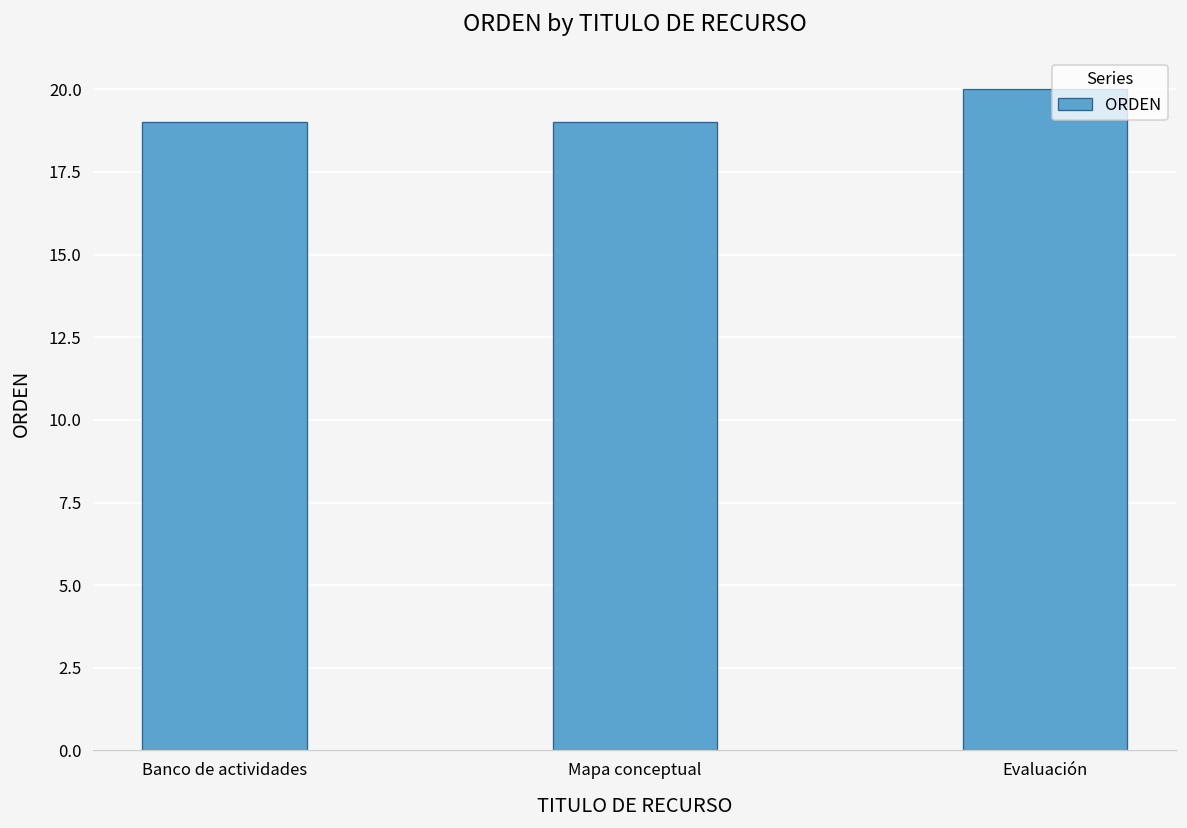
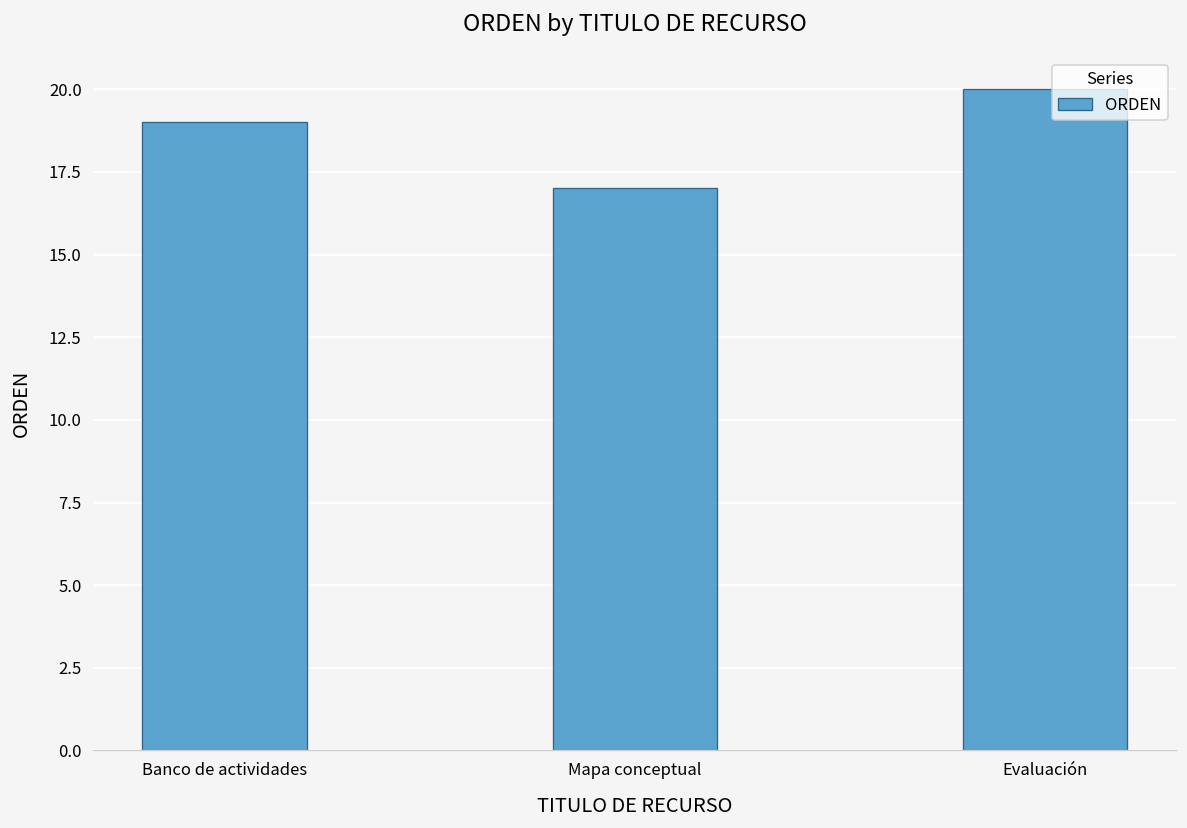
  {
    "Banco de actividades": 19,
-   "Mapa conceptual": 19,
+   "Mapa conceptual": 17,
    "Evaluación": 20
  }
